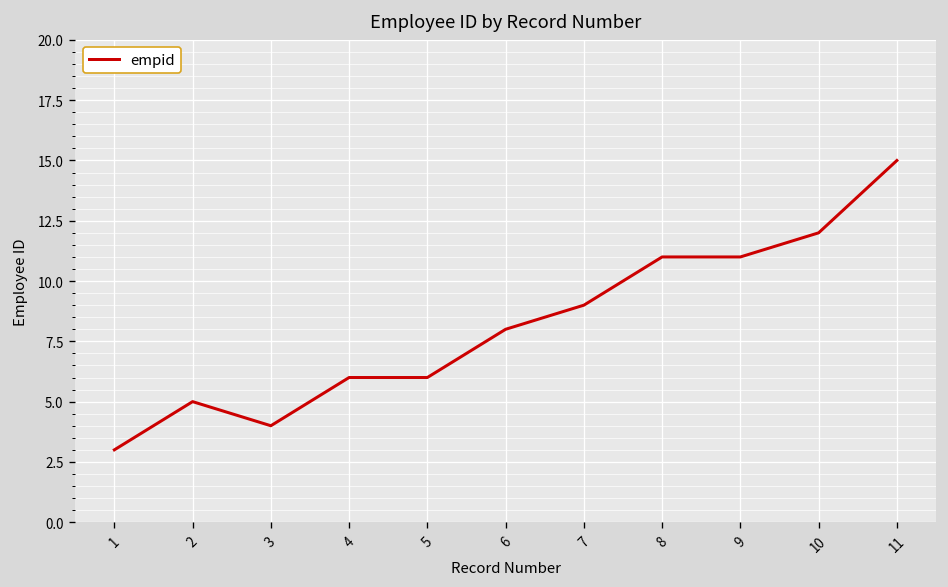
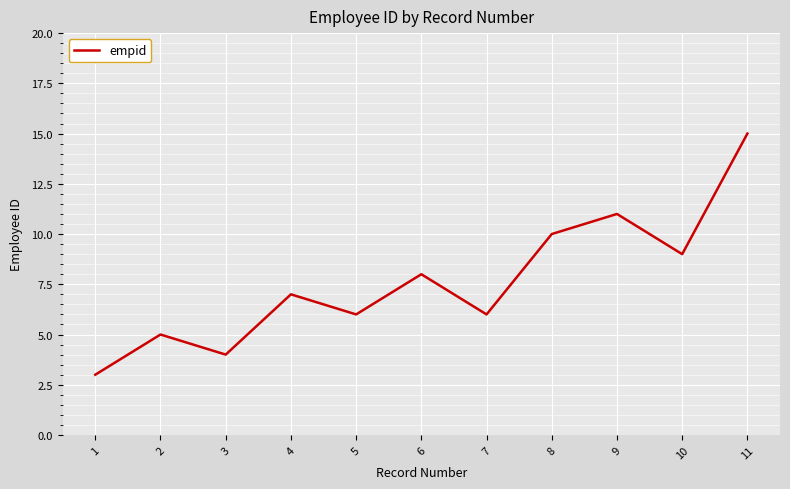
  {
    "1": 3,
    "2": 5,
    "3": 4,
-   "4": 6,
+   "4": 7,
    "5": 6,
    "6": 8,
-   "7": 9,
-   "8": 11,
+   "7": 6,
+   "8": 10,
    "9": 11,
-   "10": 12,
+   "10": 9,
    "11": 15
  }
